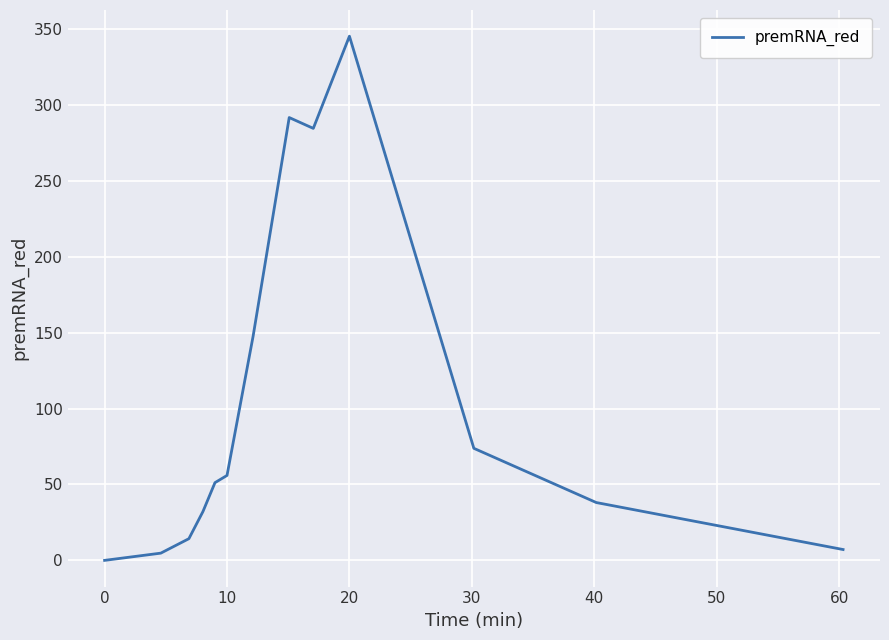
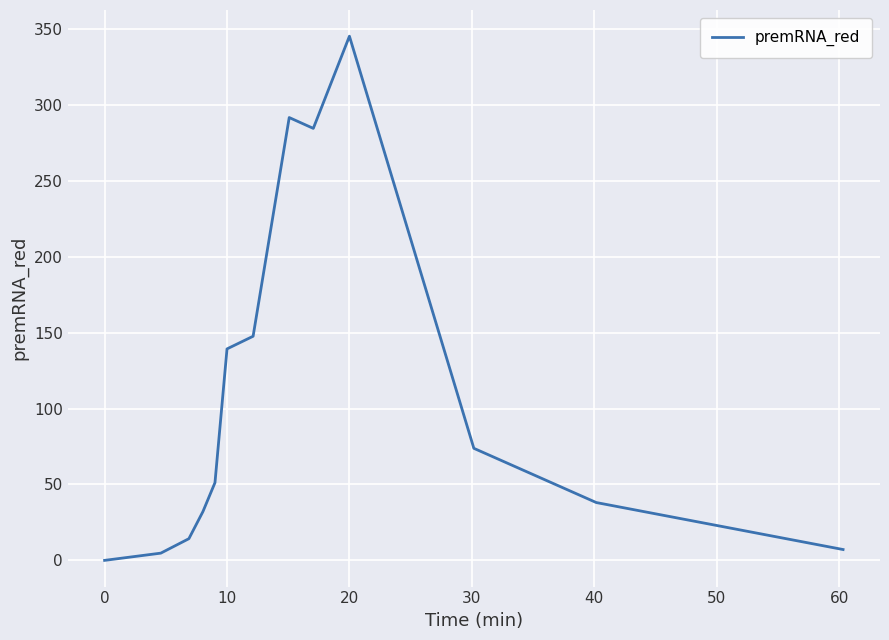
  {
    "0": 0,
-   "10": 56,
+   "10": 139,
    "20": 345
  }
